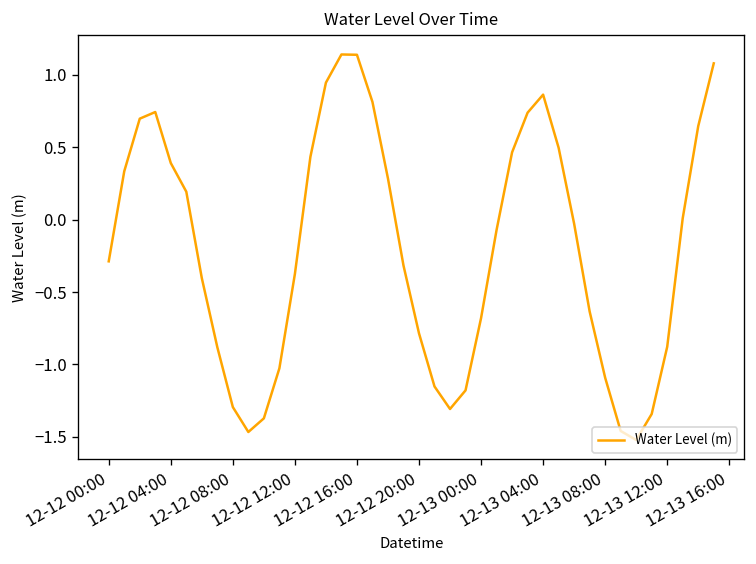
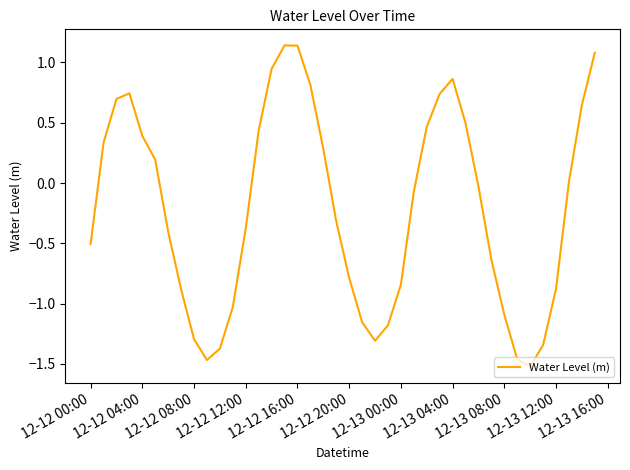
  {
-   "12-12 00:00": -0.29,
+   "12-12 00:00": -0.51,
    "12-12 04:00": 0.39,
    "12-12 08:00": -1.29,
    "12-12 12:00": -0.38,
    "12-12 16:00": 1.14,
    "12-12 20:00": -0.79,
-   "12-13 00:00": -0.68,
+   "12-13 00:00": -0.84,
    "12-13 04:00": 0.86,
    "12-13 08:00": -1.09,
    "12-13 12:00": -0.88
  }
